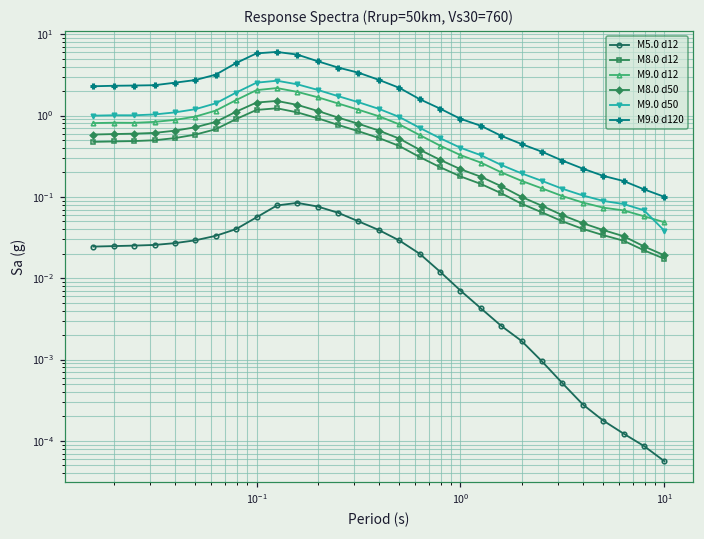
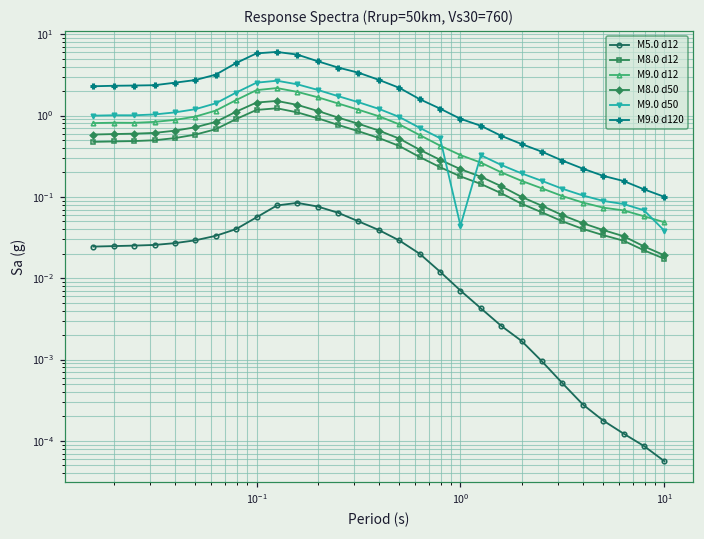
  {
    "M9.0 d50": {
      "10^-1": 2.5,
-     "10^0": 0.4,
+     "10^0": 0.04,
      "10^1": 0.04
    }
  }
